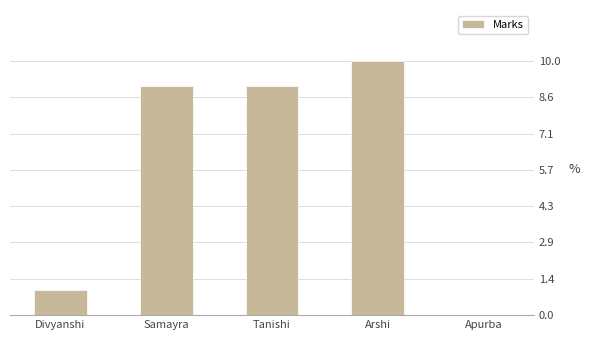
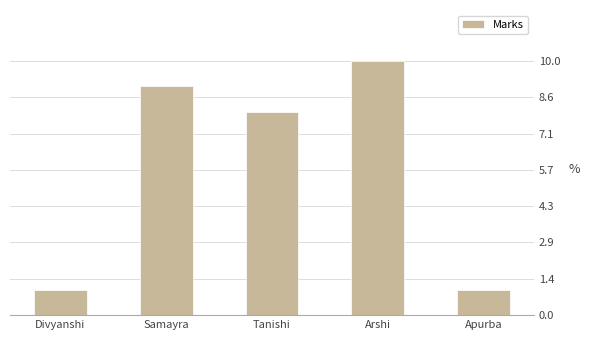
  {
    "Divyanshi": 1,
    "Samayra": 9,
-   "Tanishi": 9,
+   "Tanishi": 8,
    "Arshi": 10,
-   "Apurba": 0
+   "Apurba": 1
  }
